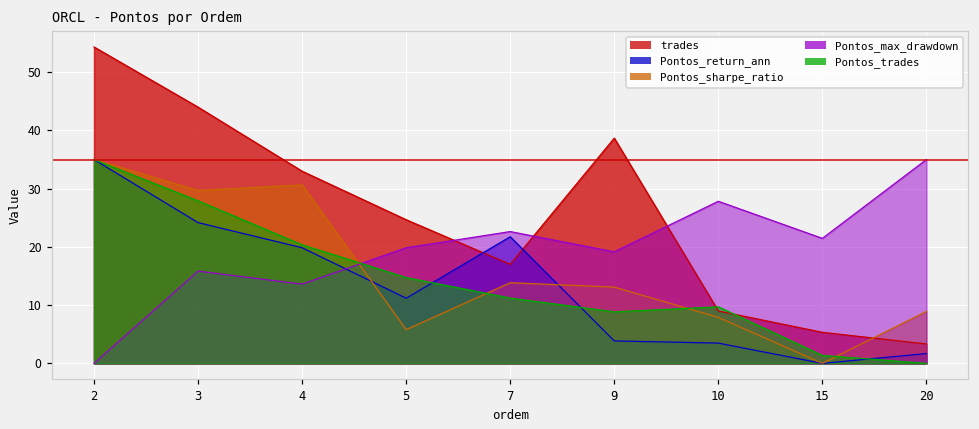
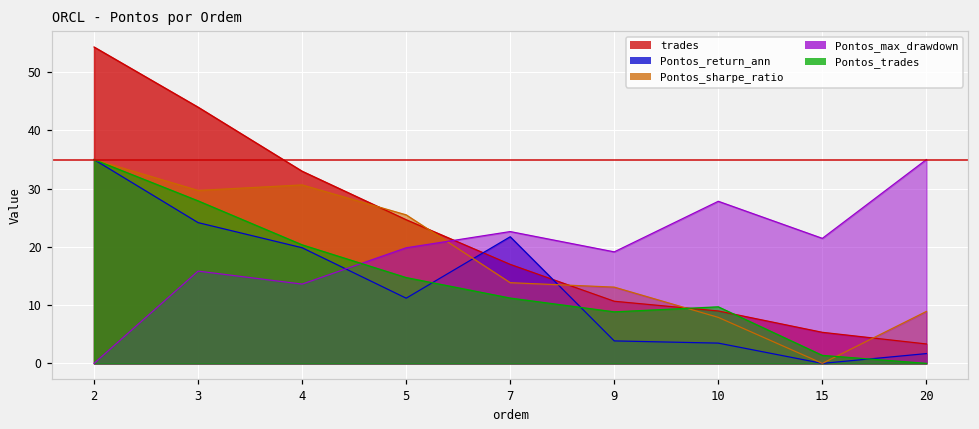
  {
    "trades": {
      "2": 54,
      "3": 44,
      "4": 33,
      "5": 25,
      "7": 17,
-     "9": 39,
+     "9": 11,
      "10": 9,
      "15": 5,
      "20": 3
    },
    "Pontos_return_ann": {
      "3": 24,
      "4": 20,
      "5": 11,
      "7": 22,
      "9": 4,
      "10": 3,
      "20": 2
    },
    "Pontos_sharpe_ratio": {
      "3": 30,
      "4": 31,
-     "5": 6,
+     "5": 26,
      "7": 14,
      "9": 13,
      "10": 8,
      "20": 9
    },
    "Pontos_max_drawdown": {
      "2": 0,
      "3": 16,
      "4": 14,
      "5": 20,
      "7": 23,
      "9": 19,
      "10": 28,
      "15": 21,
      "20": 35
    },
    "Pontos_trades": {
      "3": 28,
      "4": 20,
      "5": 15,
      "7": 11,
      "9": 9,
      "10": 10,
      "15": 1,
      "20": 0
    }
  }
